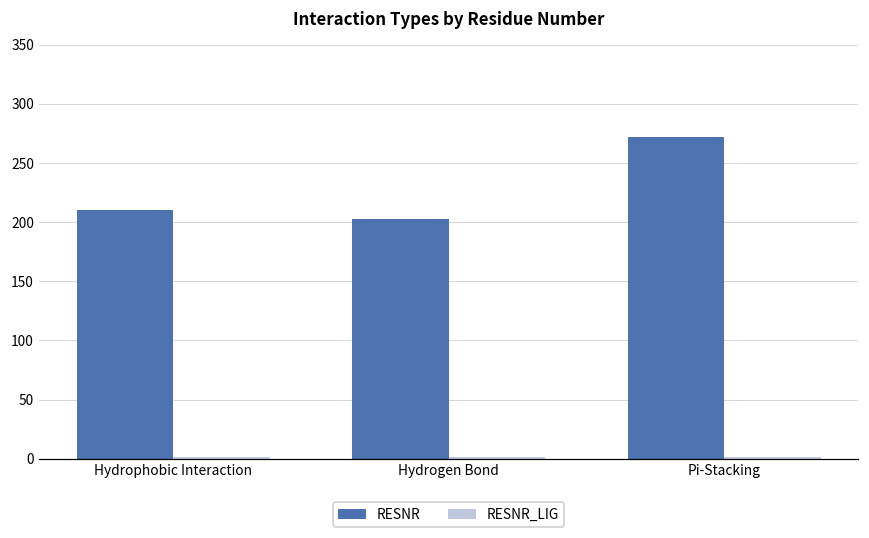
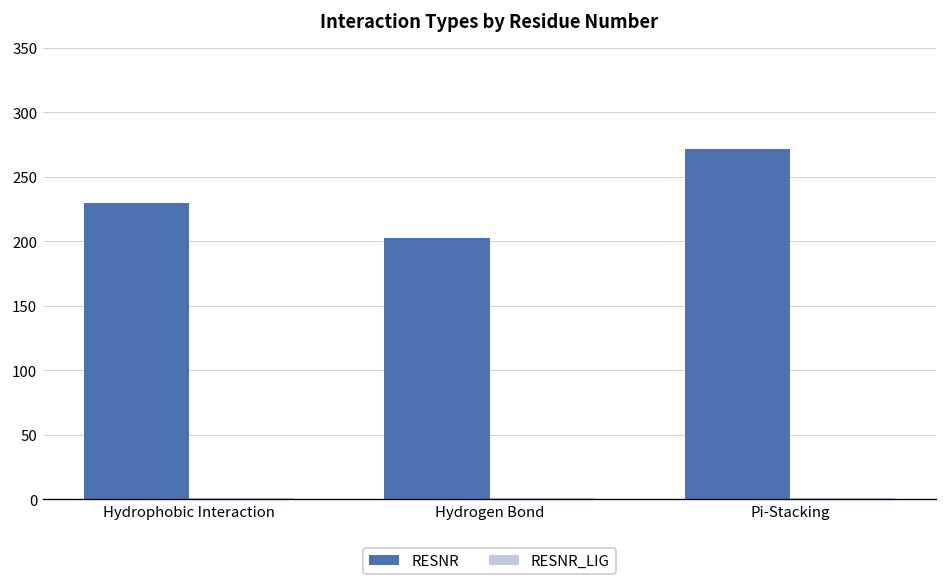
  {
    "RESNR": {
-     "Hydrophobic Interaction": 210,
+     "Hydrophobic Interaction": 230,
      "Hydrogen Bond": 203,
      "Pi-Stacking": 272
    }
  }
